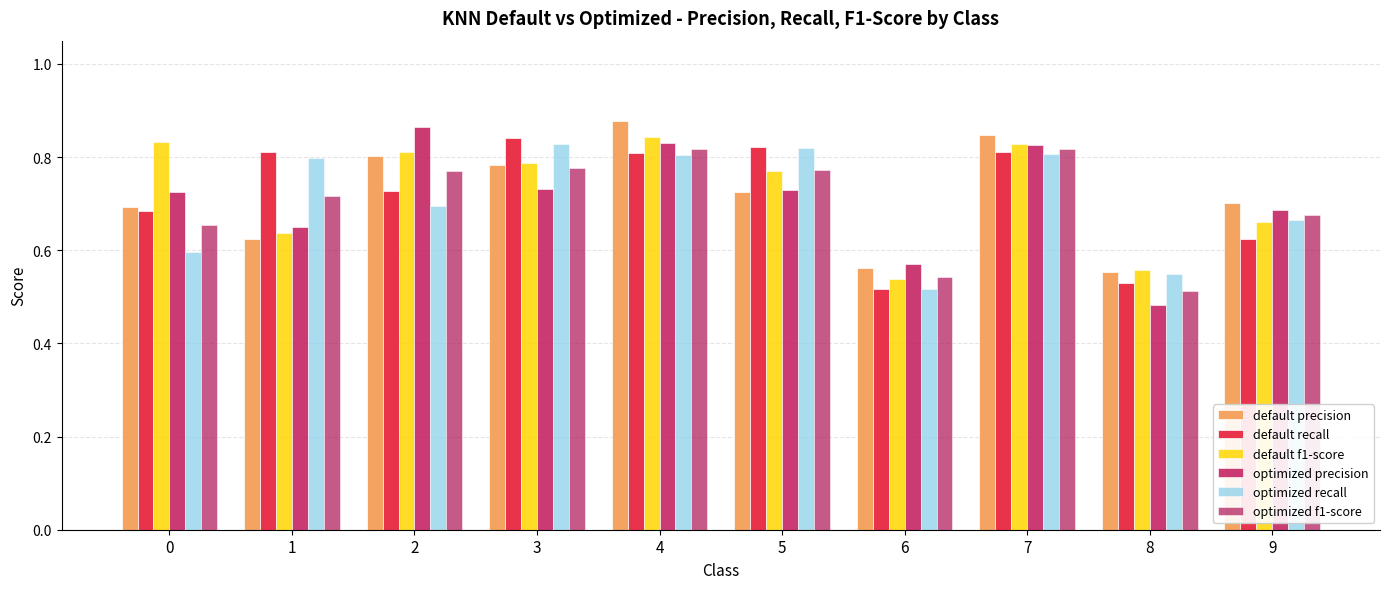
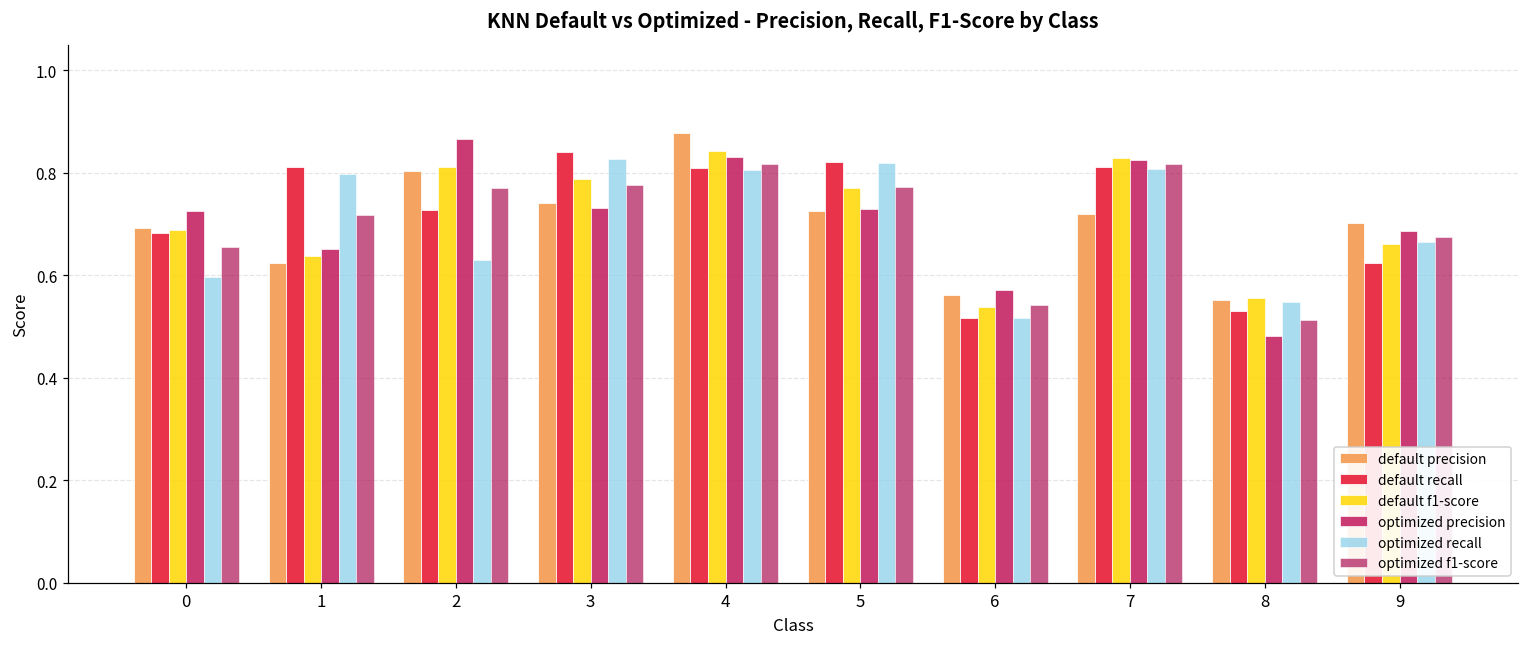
  {
    "default precision": {
      "0": 0.69,
      "1": 0.62,
      "2": 0.80,
-     "3": 0.78,
+     "3": 0.74,
      "4": 0.88,
      "5": 0.73,
      "6": 0.56,
-     "7": 0.85,
+     "7": 0.72,
      "8": 0.55,
      "9": 0.70
    },
    "default f1-score": {
-     "0": 0.83,
+     "0": 0.69,
      "1": 0.64,
      "2": 0.81,
      "3": 0.79,
      "4": 0.84,
      "5": 0.77,
      "6": 0.54,
      "7": 0.83,
      "8": 0.56,
      "9": 0.66
    },
    "optimized recall": {
      "0": 0.60,
      "1": 0.80,
-     "2": 0.69,
+     "2": 0.63,
      "3": 0.83,
      "4": 0.80,
      "5": 0.82,
      "6": 0.52,
      "7": 0.81,
      "8": 0.55,
      "9": 0.66
    }
  }
